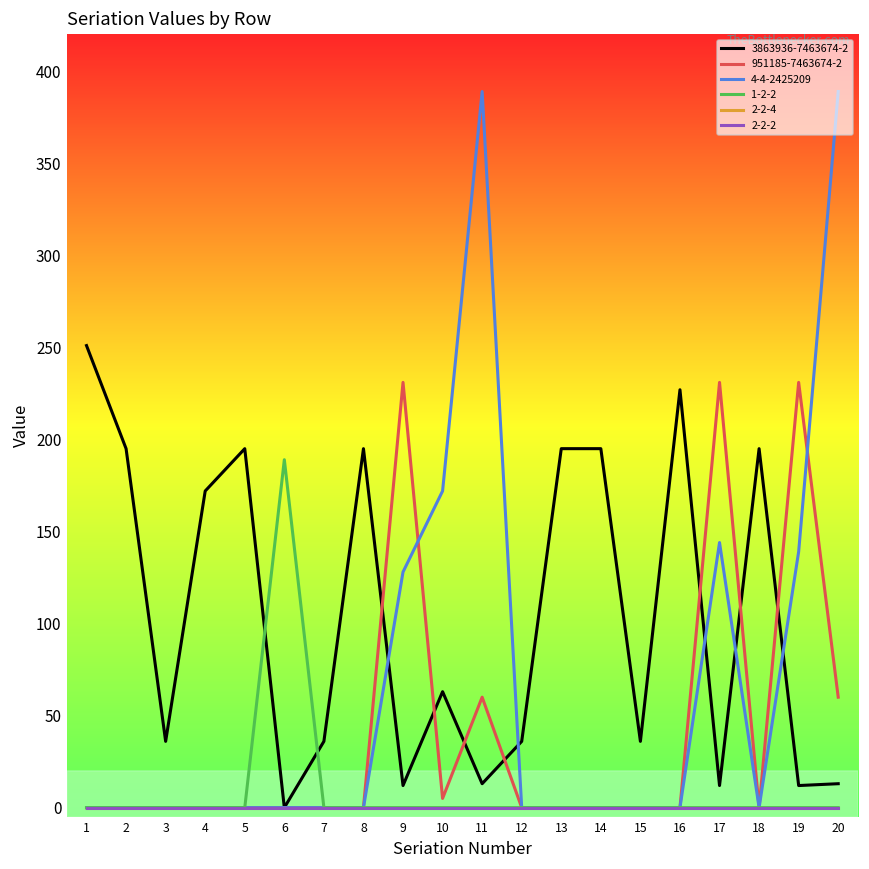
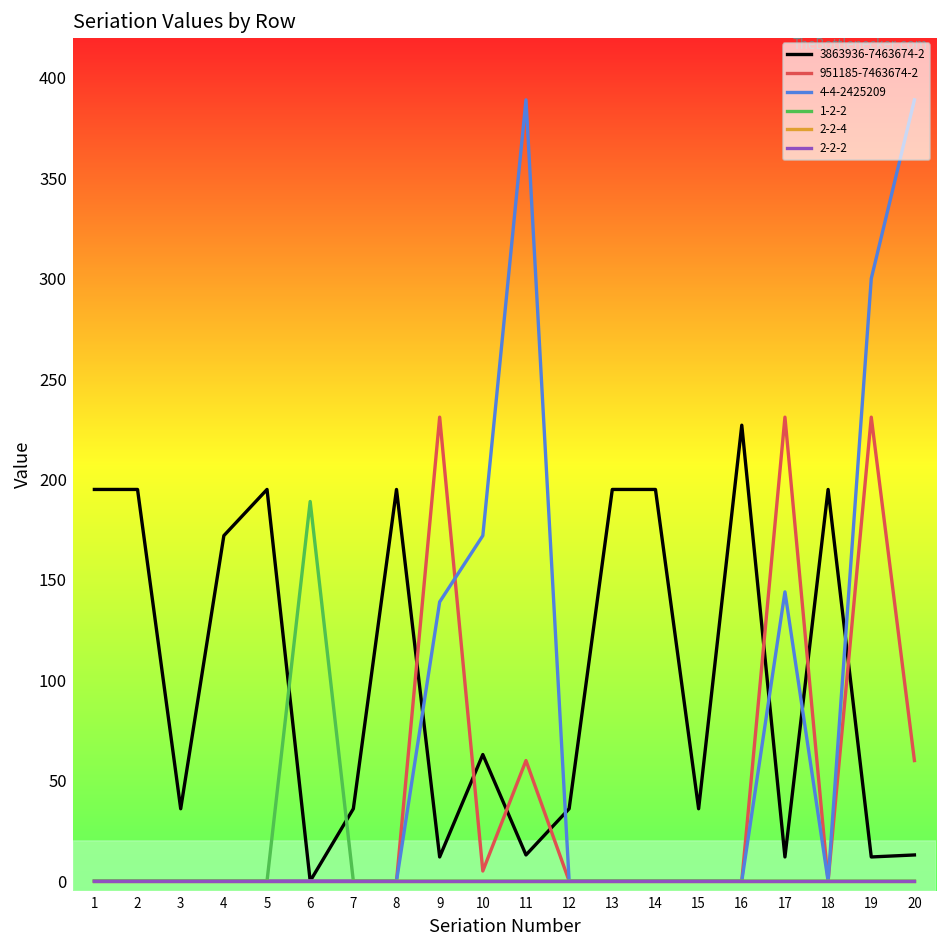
  {
    "3863936-7463674-2": {
-     "1": 251,
+     "1": 195,
      "2": 195,
      "3": 36,
      "4": 172,
      "5": 195,
      "7": 36,
      "8": 195,
      "10": 63,
      "12": 36,
      "13": 195,
      "14": 195,
      "15": 36,
      "16": 227,
      "18": 195
    },
    "951185-7463674-2": {
      "9": 231,
      "11": 60,
      "17": 231,
      "19": 231,
      "20": 60
    },
    "4-4-2425209": {
-     "9": 128,
+     "9": 139,
      "10": 172,
      "11": 389,
      "17": 144,
-     "19": 139
+     "19": 300
    },
    "1-2-2": {
      "6": 189
    }
  }
